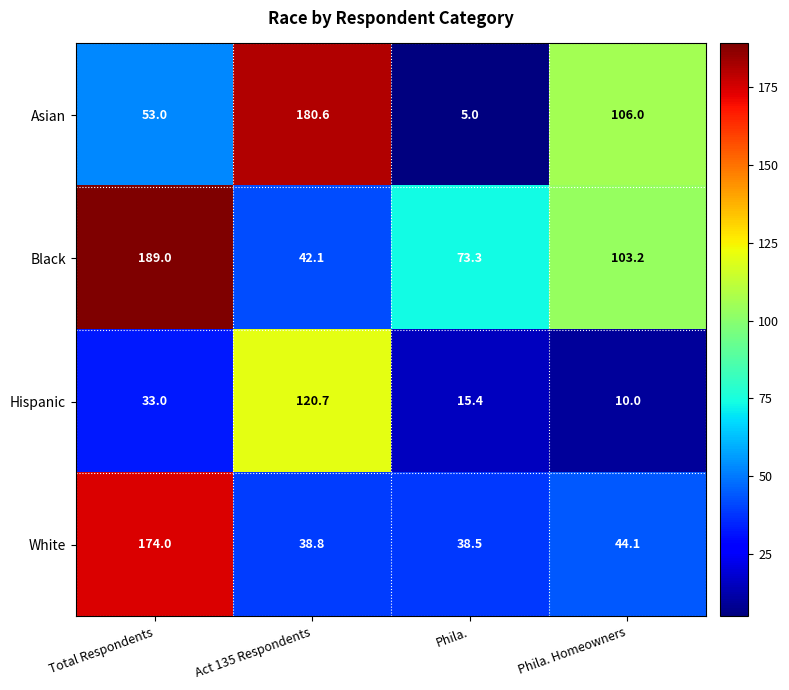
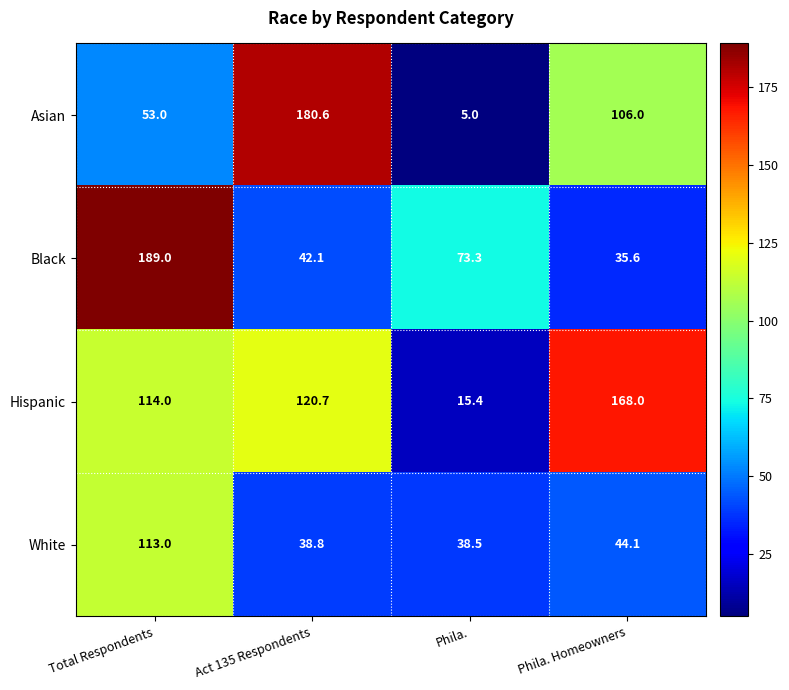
  {
    "Asian": {
      "Total Respondents": 53.0,
      "Act 135 Respondents": 180.6,
      "Phila.": 5.0,
      "Phila. Homeowners": 106.0
    },
    "Black": {
      "Total Respondents": 189.0,
      "Act 135 Respondents": 42.1,
      "Phila.": 73.3,
-     "Phila. Homeowners": 103.2
+     "Phila. Homeowners": 35.6
    },
    "Hispanic": {
-     "Total Respondents": 33.0,
+     "Total Respondents": 114.0,
      "Act 135 Respondents": 120.7,
      "Phila.": 15.4,
-     "Phila. Homeowners": 10.0
+     "Phila. Homeowners": 168.0
    },
    "White": {
-     "Total Respondents": 174.0,
+     "Total Respondents": 113.0,
      "Act 135 Respondents": 38.8,
      "Phila.": 38.5,
      "Phila. Homeowners": 44.1
    }
  }
